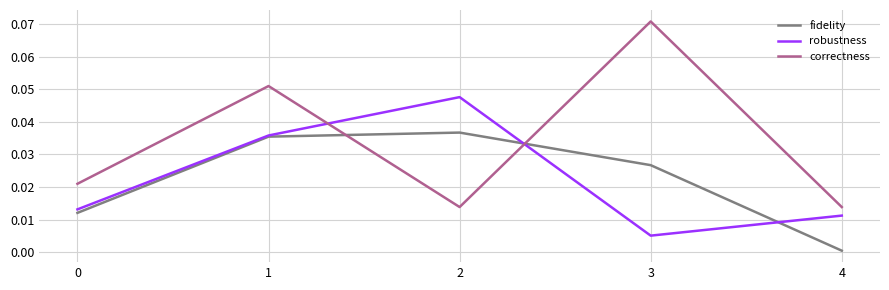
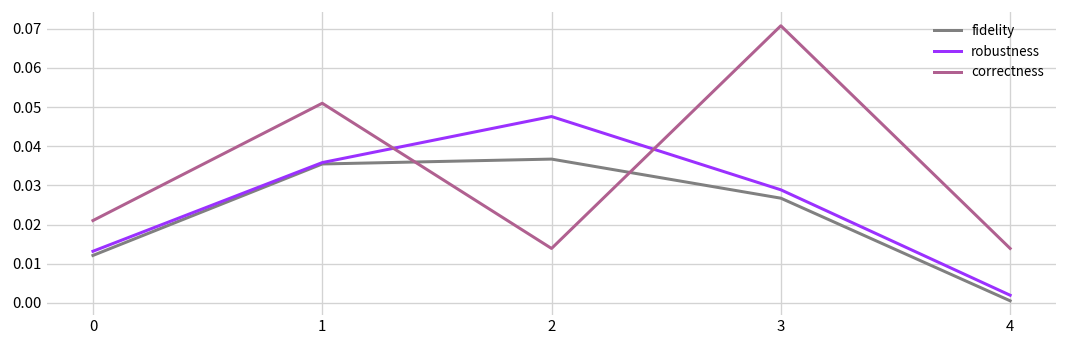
  {
    "robustness": {
      "0": 0.013,
      "2": 0.048,
-     "3": 0.005,
-     "4": 0.011
+     "3": 0.029,
+     "4": 0.002
    }
  }
